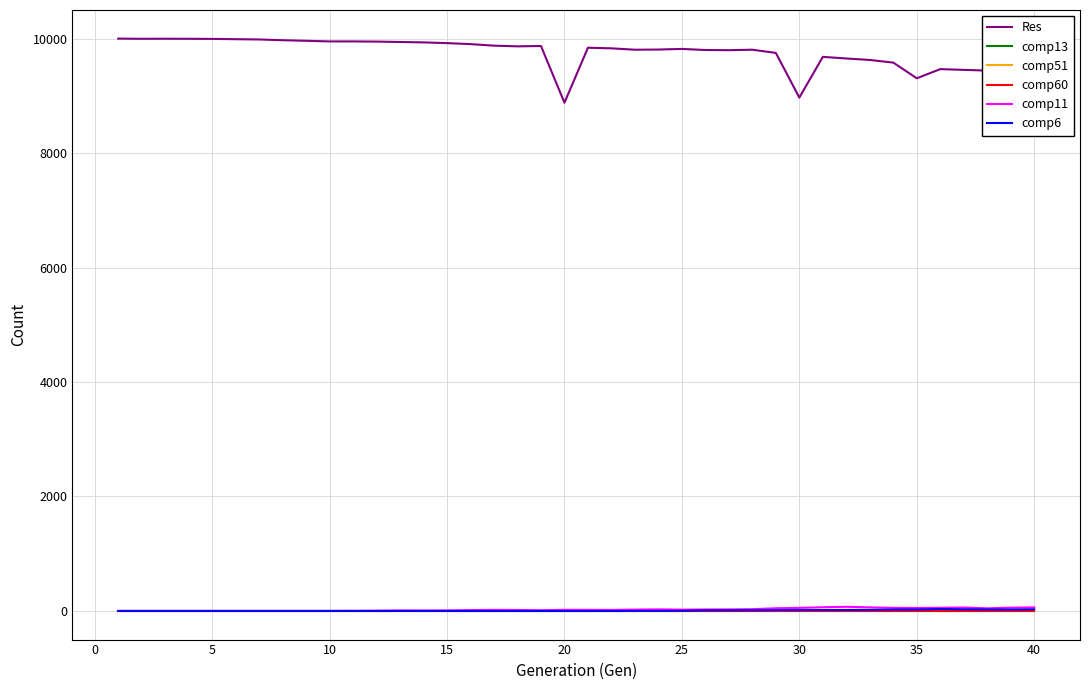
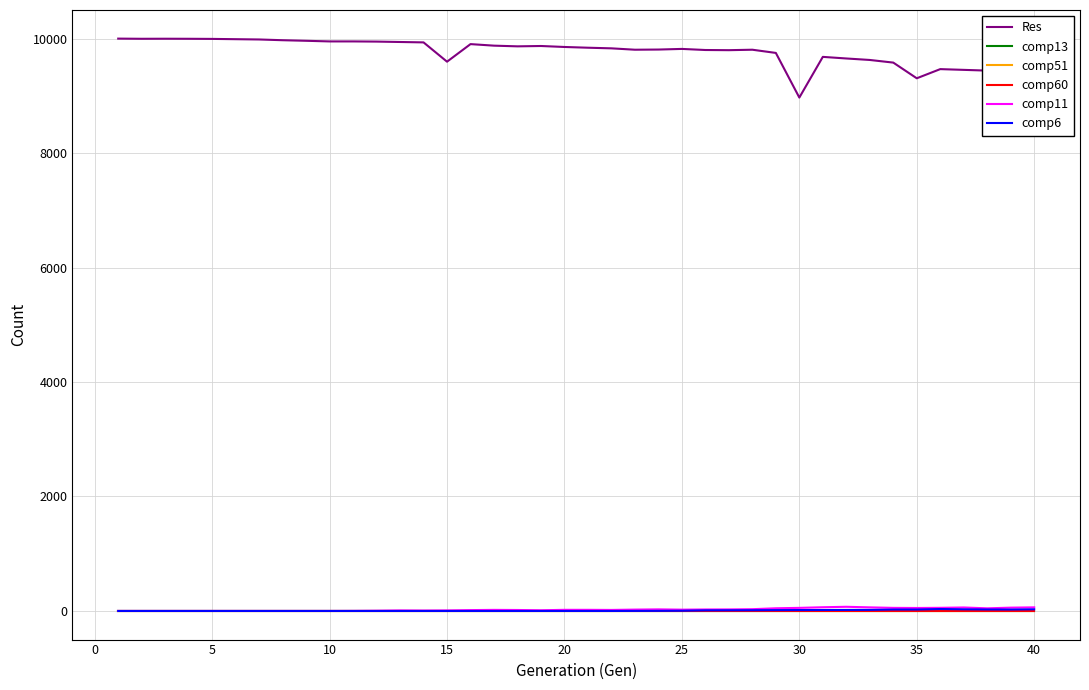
  {
    "Res": {
      "5": 10000,
      "10": 10000,
-     "15": 9900,
-     "20": 8900,
+     "15": 9600,
+     "20": 9900,
      "25": 9800,
      "30": 9000,
      "35": 9300
    }
  }
